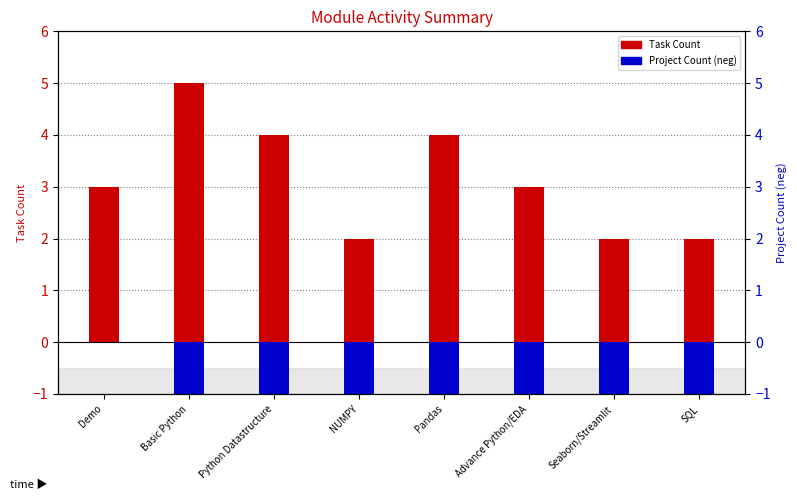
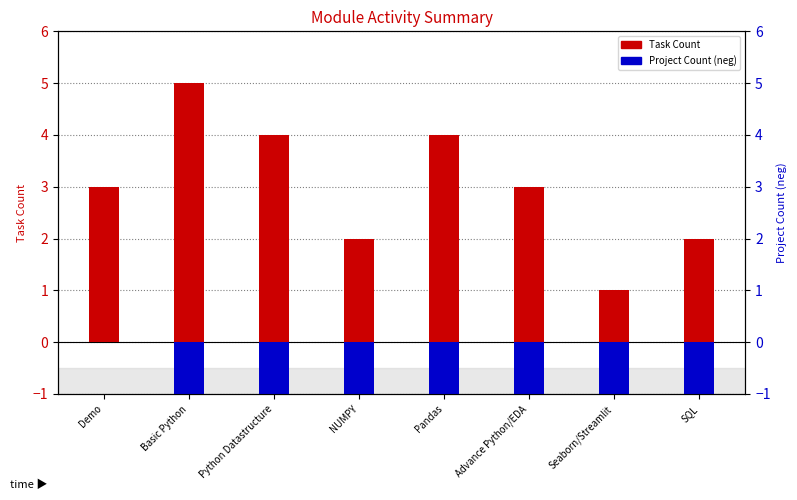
  {
    "Task Count": {
      "Demo": 3,
      "Basic Python": 5,
      "Python Datastructure": 4,
      "NUMPY": 2,
      "Pandas": 4,
      "Advance Python/EDA": 3,
-     "Seaborn/Streamlit": 2,
+     "Seaborn/Streamlit": 1,
      "SQL": 2
    }
  }
